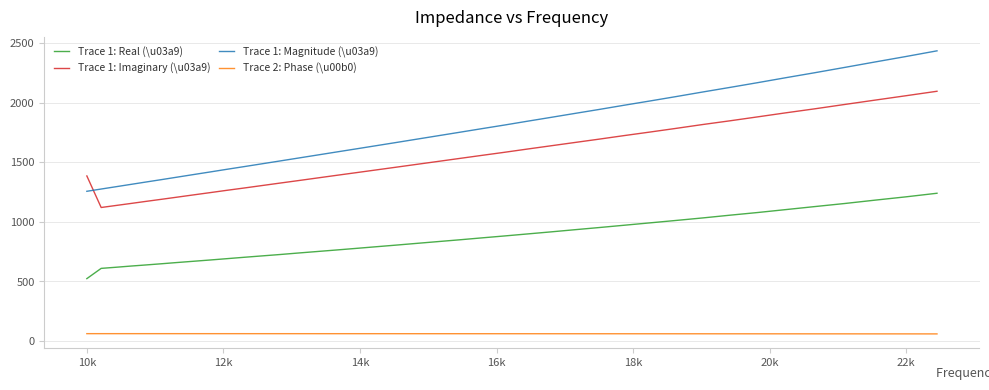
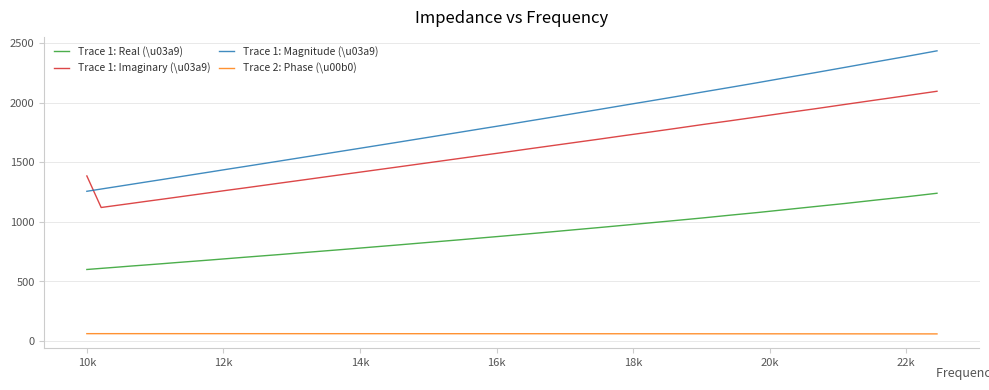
  {
    "Trace 1: Real (\\u03a9)": {
-     "10k": 520
+     "10k": 600
    },
    "Trace 1: Imaginary (\\u03a9)": {
      "10k": 1380
    },
    "Trace 1: Magnitude (\\u03a9)": {
      "10k": 1260
    },
    "Trace 2: Phase (\\u00b0)": {
      "10k": 60
    }
  }
